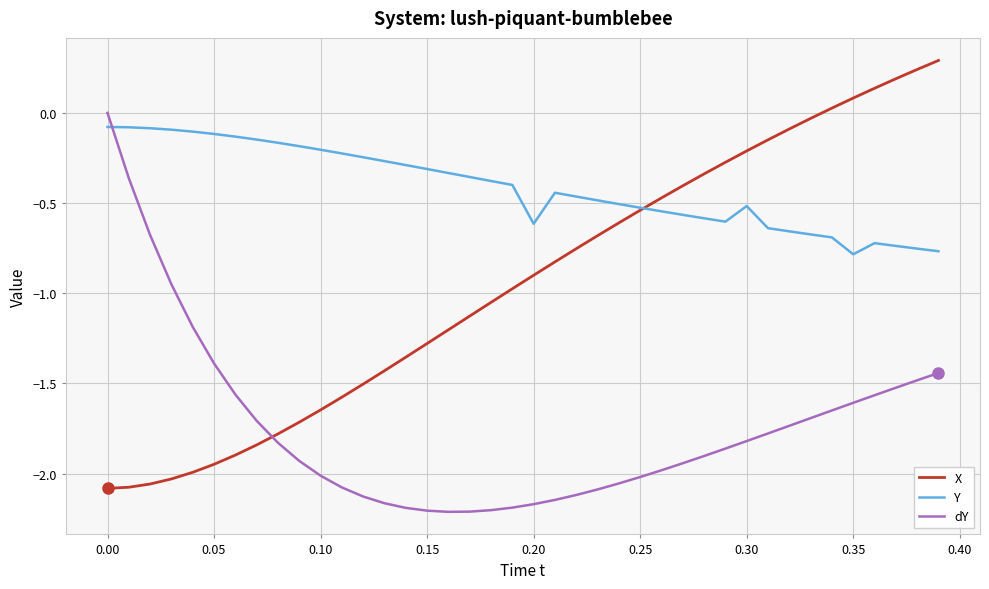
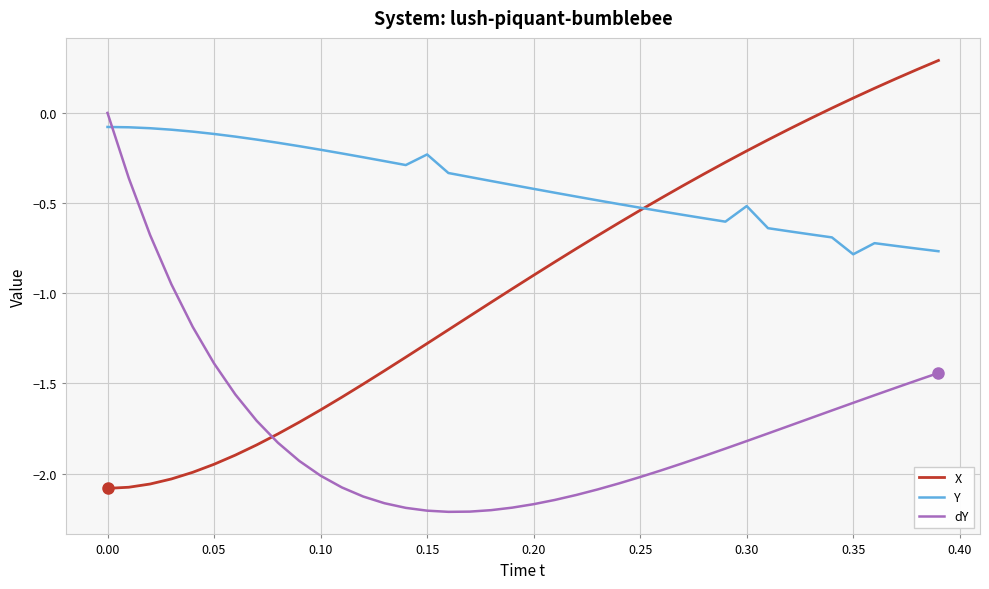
  {
    "Y": {
      "0.00": -0.08,
      "0.05": -0.12,
      "0.10": -0.20,
-     "0.15": -0.31,
-     "0.20": -0.61,
+     "0.15": -0.23,
+     "0.20": -0.42,
      "0.25": -0.53,
      "0.30": -0.52,
      "0.35": -0.78
    }
  }
